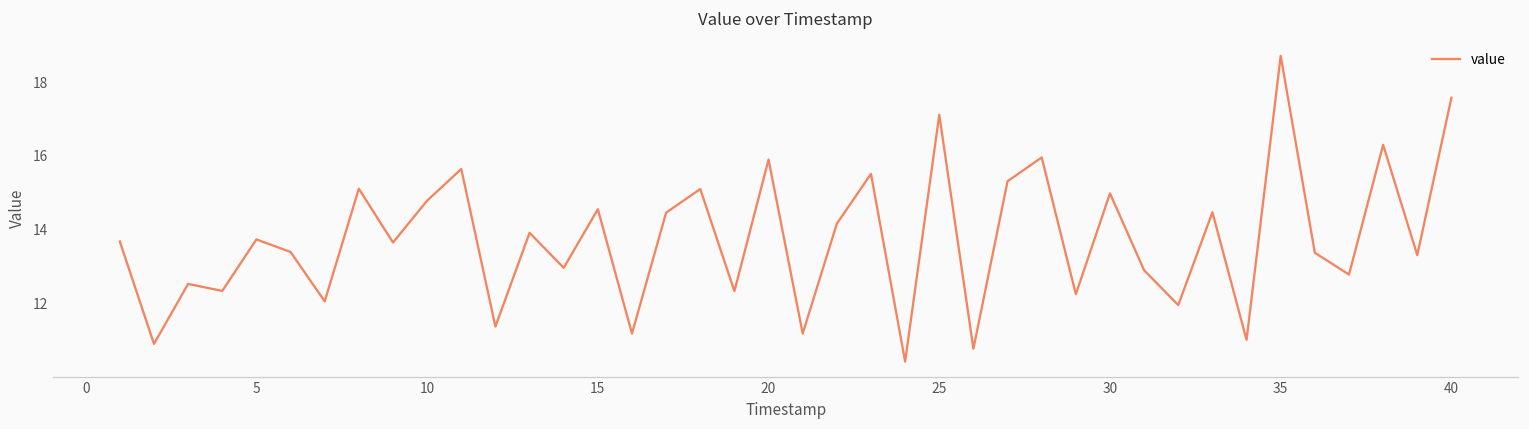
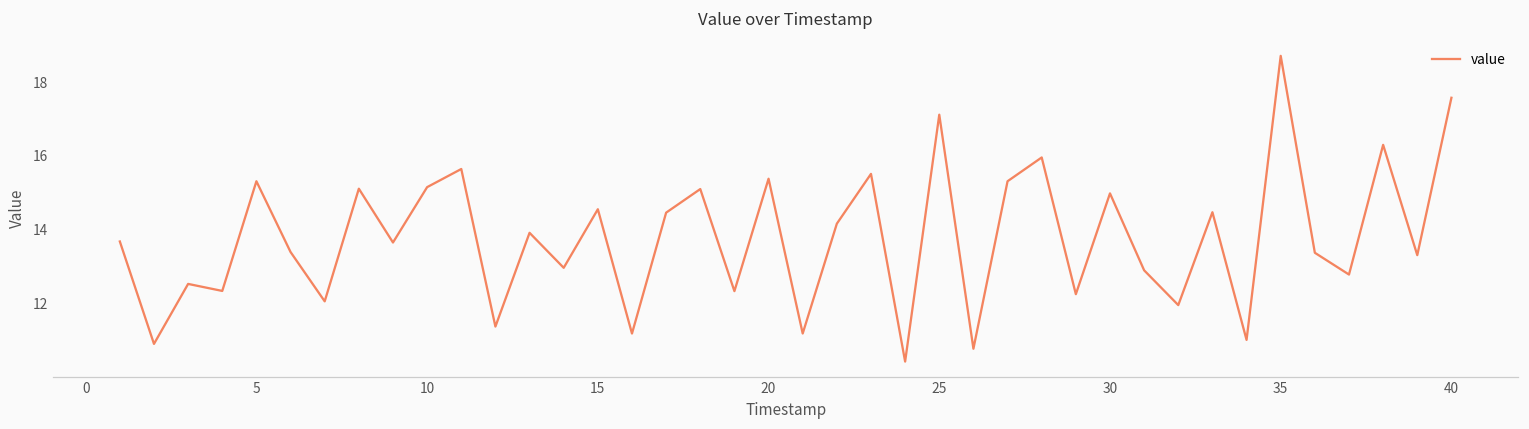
  {
-   "5": 13.7,
-   "10": 14.8,
+   "5": 15.3,
+   "10": 15.2,
    "15": 14.6,
-   "20": 15.9,
+   "20": 15.4,
    "25": 17.1,
    "30": 15.0,
    "35": 18.7,
    "40": 17.6
  }
